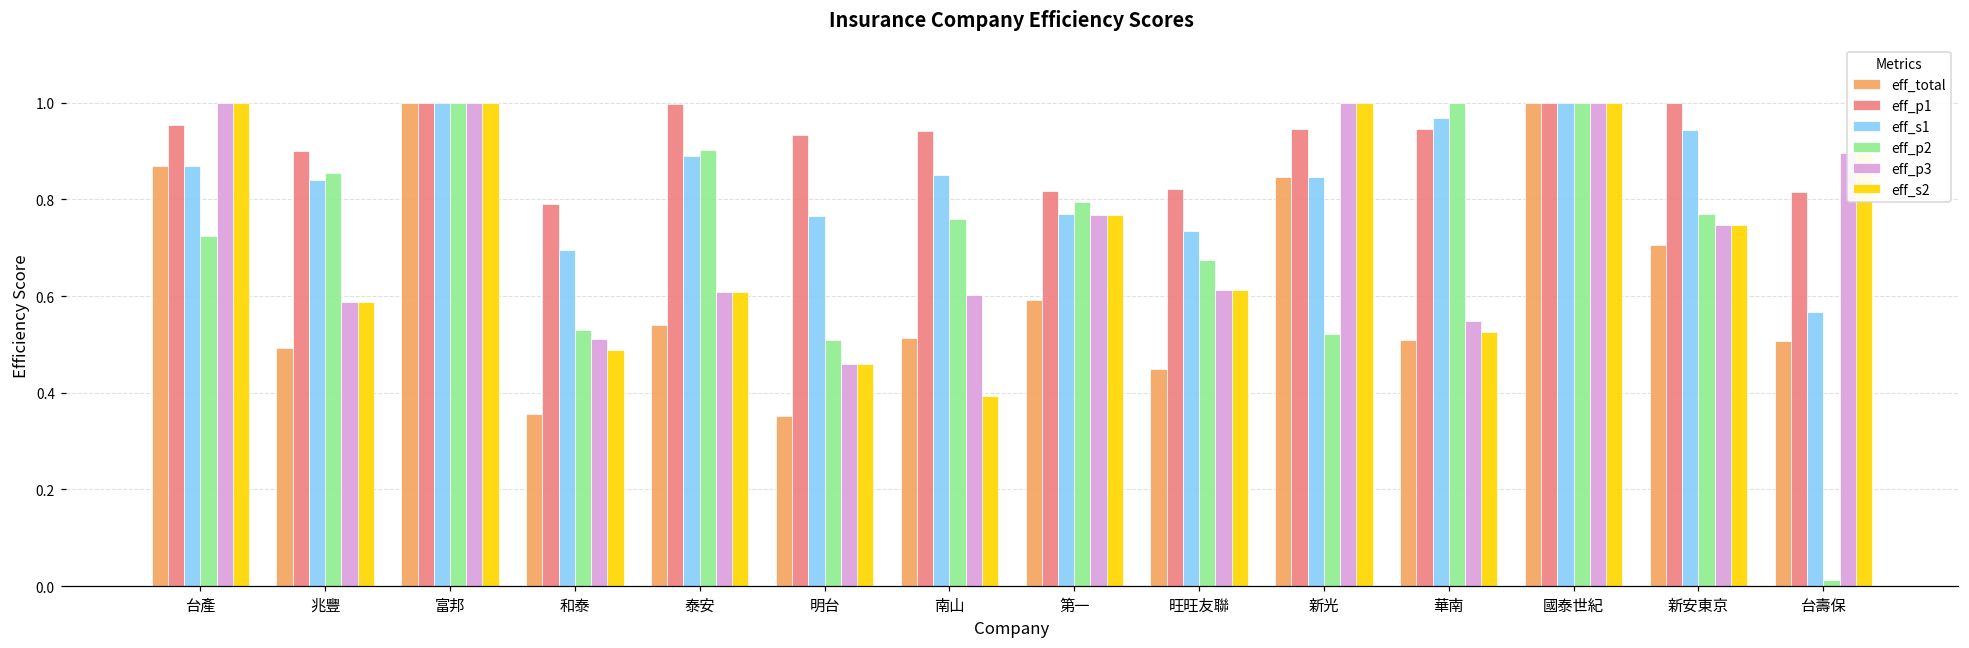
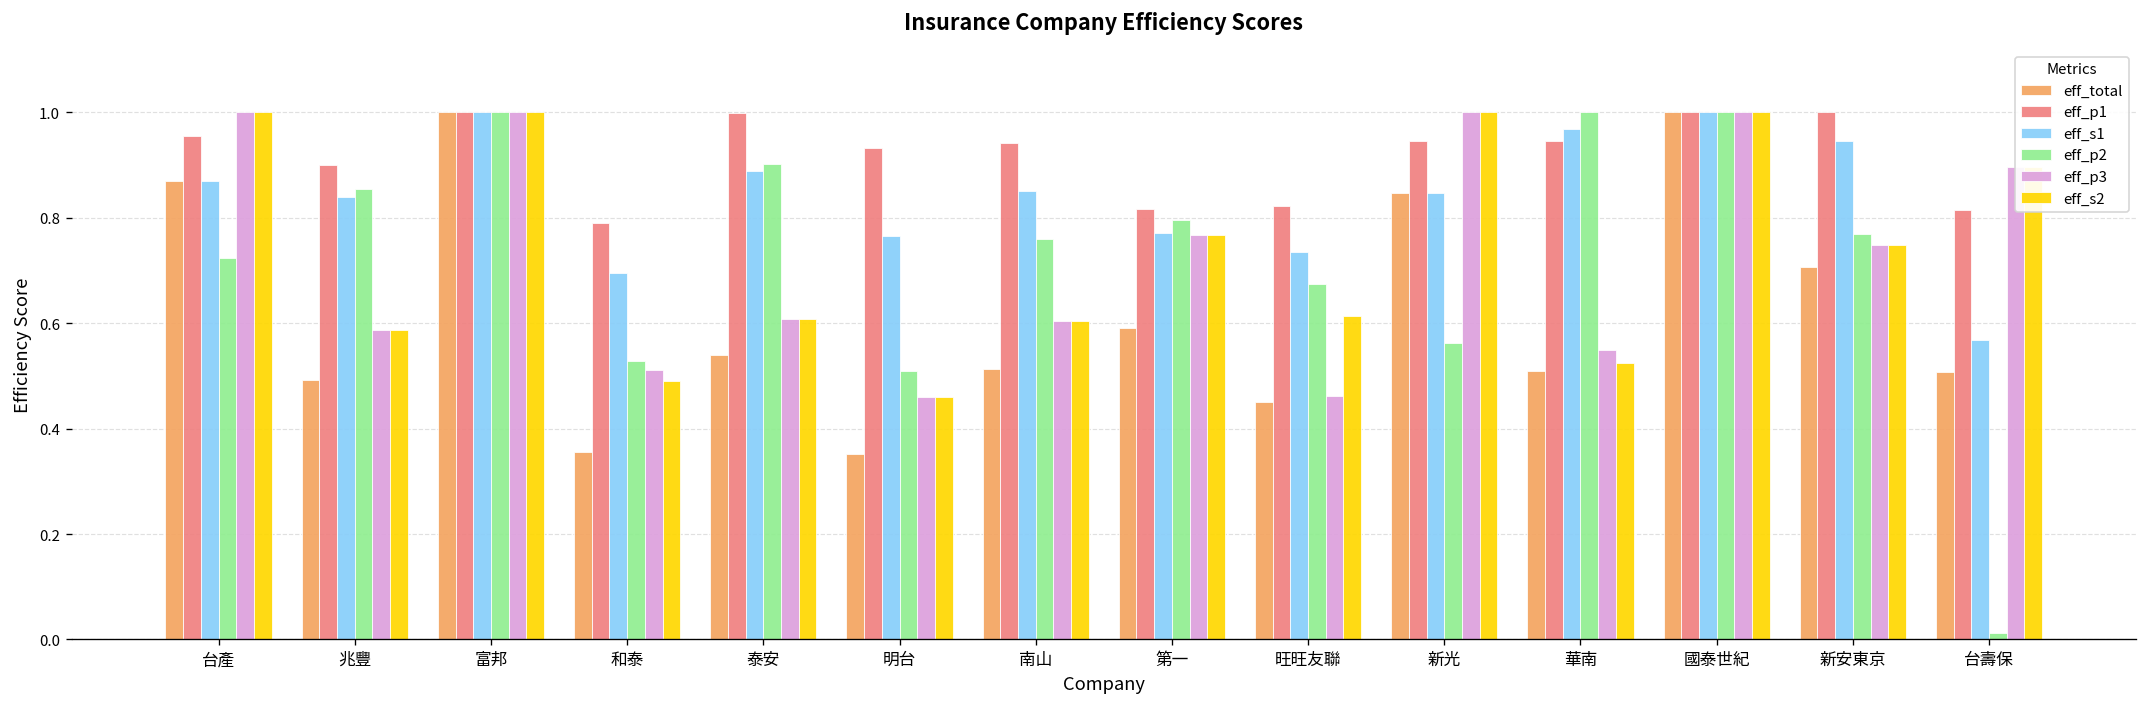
  {
    "eff_s1": {
      "台產": 0.87,
      "兆豐": 0.84,
      "富邦": 1.00,
      "和泰": 0.70,
      "泰安": 0.89,
      "明台": 0.77,
      "南山": 0.85,
      "第一": 0.77,
      "旺旺友聯": 0.73,
      "新光": 0.85,
      "華南": 0.97,
      "國泰世紀": 1.00,
      "新安東京": 0.94,
      "台壽保": 0.57
    },
    "eff_p2": {
      "台產": 0.72,
      "兆豐": 0.86,
      "富邦": 1.00,
      "和泰": 0.53,
      "泰安": 0.90,
      "明台": 0.51,
      "南山": 0.76,
      "第一": 0.79,
      "旺旺友聯": 0.68,
-     "新光": 0.52,
+     "新光": 0.56,
      "華南": 1.00,
      "國泰世紀": 1.00,
      "新安東京": 0.77,
      "台壽保": 0.01
    },
    "eff_p3": {
      "台產": 1.00,
      "兆豐": 0.59,
      "富邦": 1.00,
      "和泰": 0.51,
      "泰安": 0.61,
      "明台": 0.46,
      "南山": 0.60,
      "第一": 0.77,
-     "旺旺友聯": 0.61,
+     "旺旺友聯": 0.46,
      "新光": 1.00,
      "華南": 0.55,
      "國泰世紀": 1.00,
      "新安東京": 0.75
    },
    "eff_s2": {
      "台產": 1.00,
      "兆豐": 0.59,
      "富邦": 1.00,
      "和泰": 0.49,
      "泰安": 0.61,
      "明台": 0.46,
-     "南山": 0.39,
+     "南山": 0.60,
      "第一": 0.77,
      "旺旺友聯": 0.61,
      "新光": 1.00,
      "華南": 0.52,
      "國泰世紀": 1.00,
      "新安東京": 0.75
    }
  }
